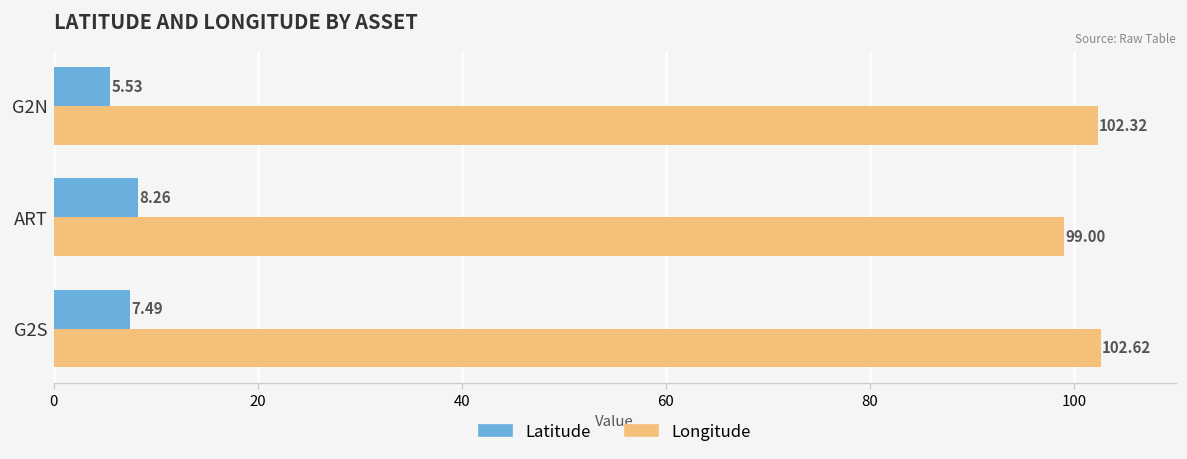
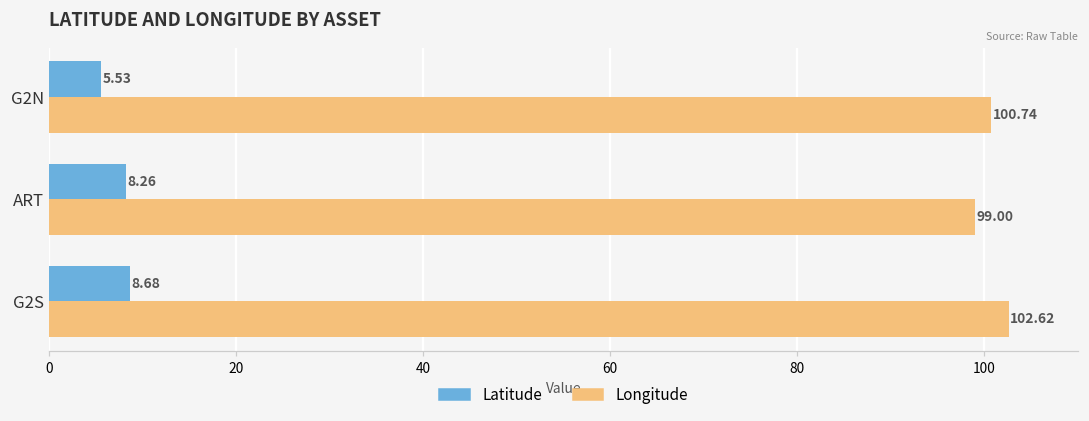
  {
    "Longitude": {
-     "G2N": 102.32,
+     "G2N": 100.74,
      "ART": 99.00,
      "G2S": 102.62
    },
    "Latitude": {
      "G2N": 5.53,
      "ART": 8.26,
-     "G2S": 7.49
+     "G2S": 8.68
    }
  }
